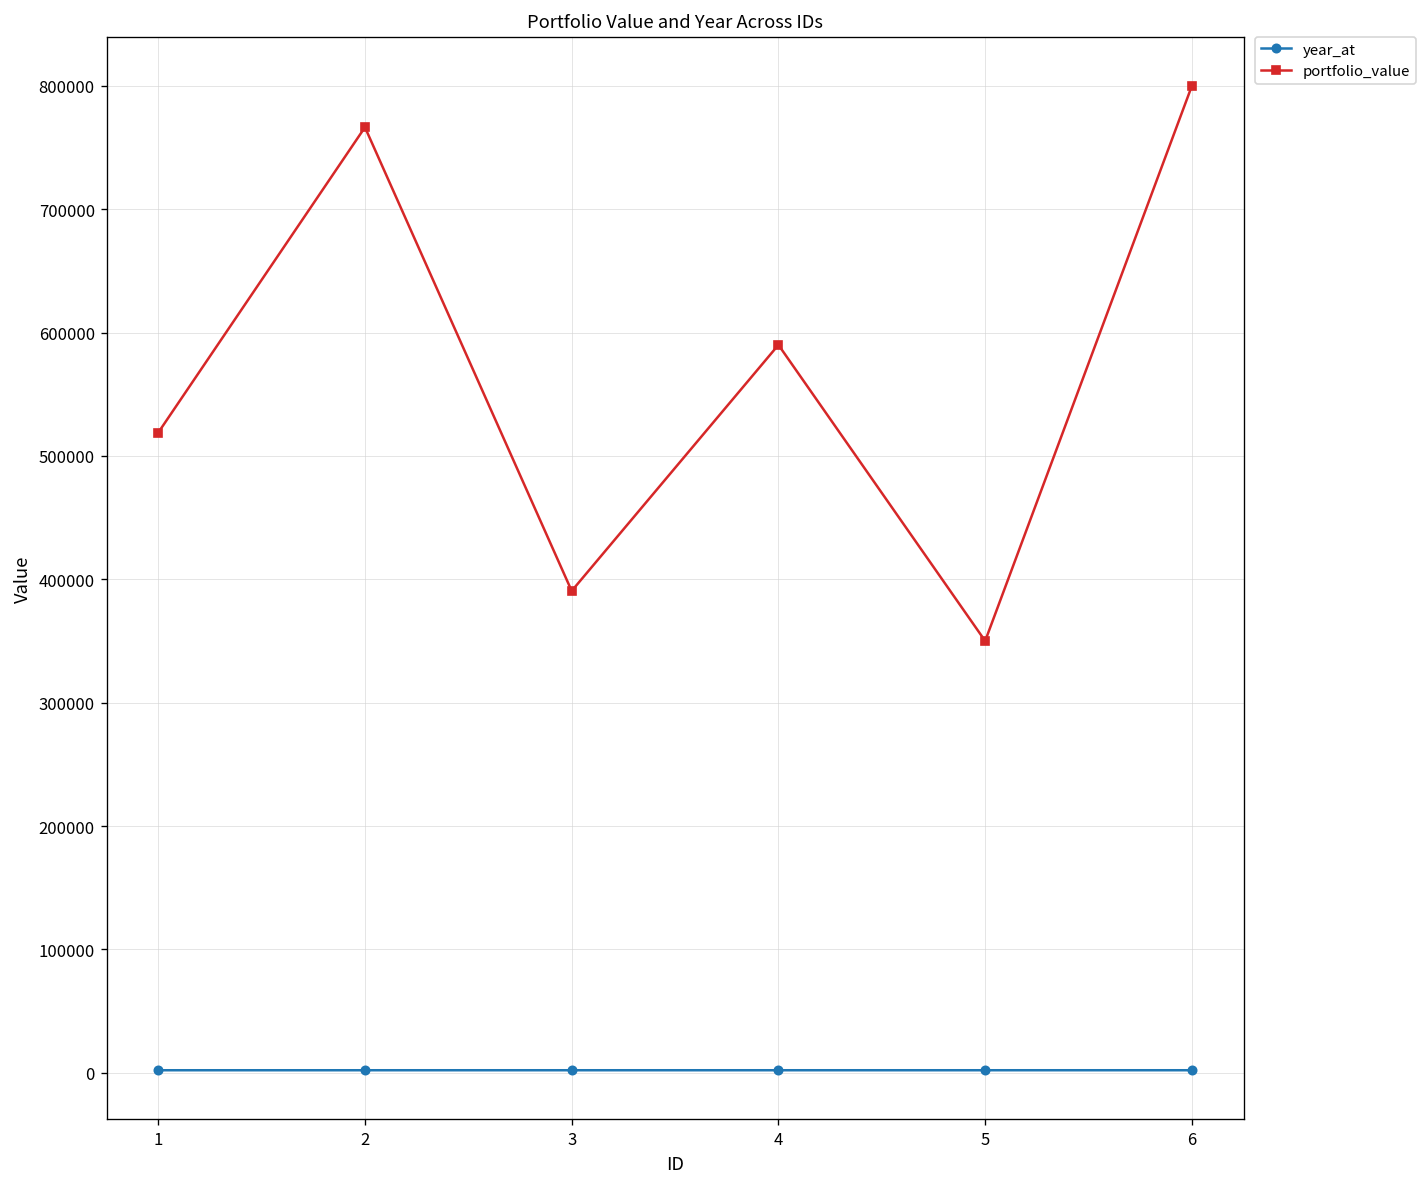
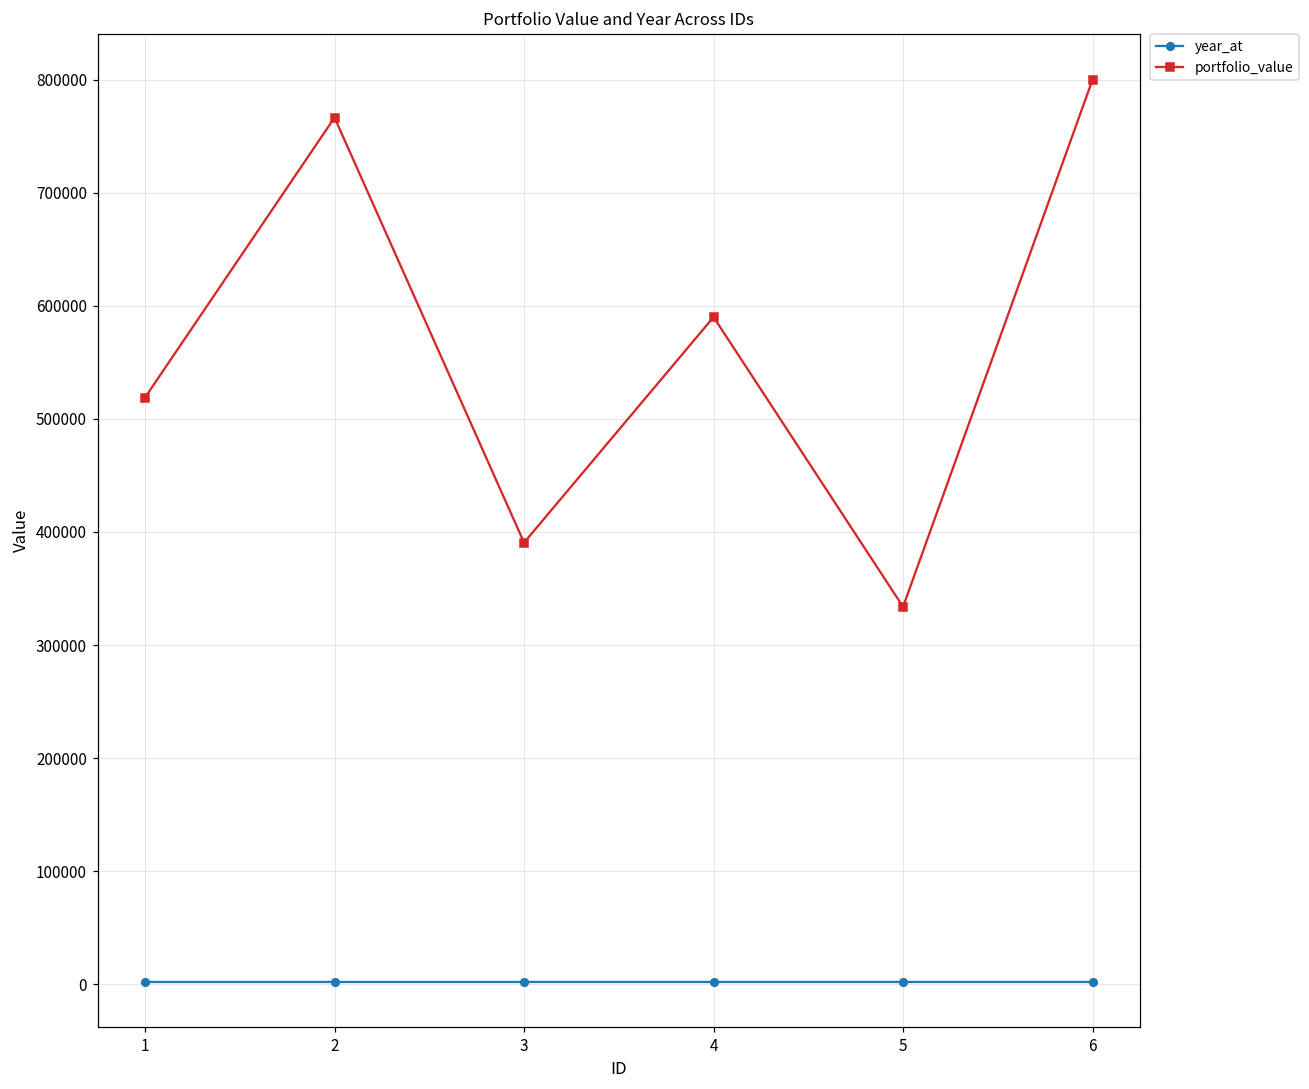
  {
    "year_at": {
      "1": 2000,
      "2": 2000,
      "3": 2000,
      "4": 2000,
      "5": 2000,
      "6": 2000
    },
    "portfolio_value": {
      "1": 519000,
      "2": 766000,
      "3": 391000,
      "4": 590000,
-     "5": 350000,
+     "5": 334000,
      "6": 800000
    }
  }
